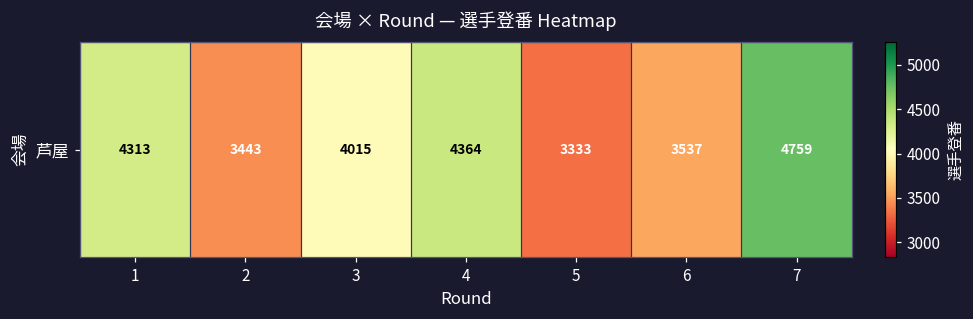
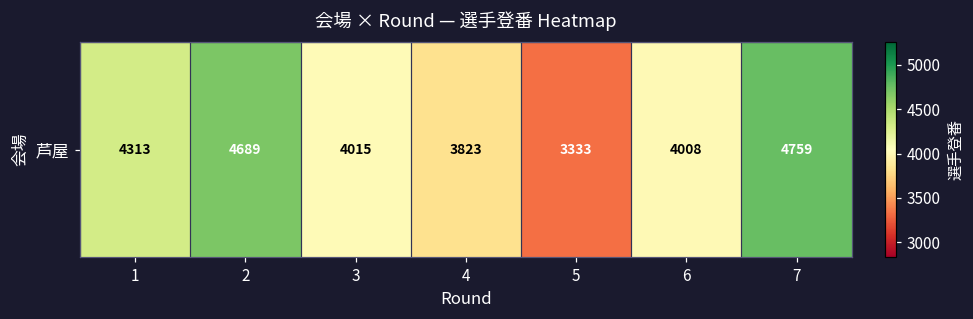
  {
    "芦屋": {
      "1": 4313,
-     "2": 3443,
+     "2": 4689,
      "3": 4015,
-     "4": 4364,
+     "4": 3823,
      "5": 3333,
-     "6": 3537,
+     "6": 4008,
      "7": 4759
    }
  }
